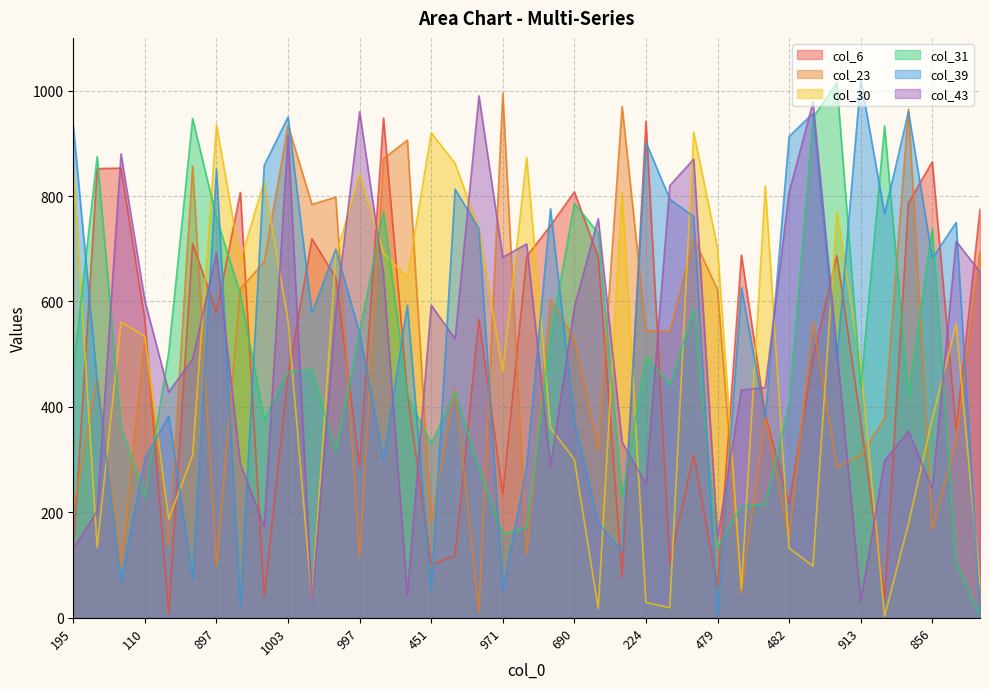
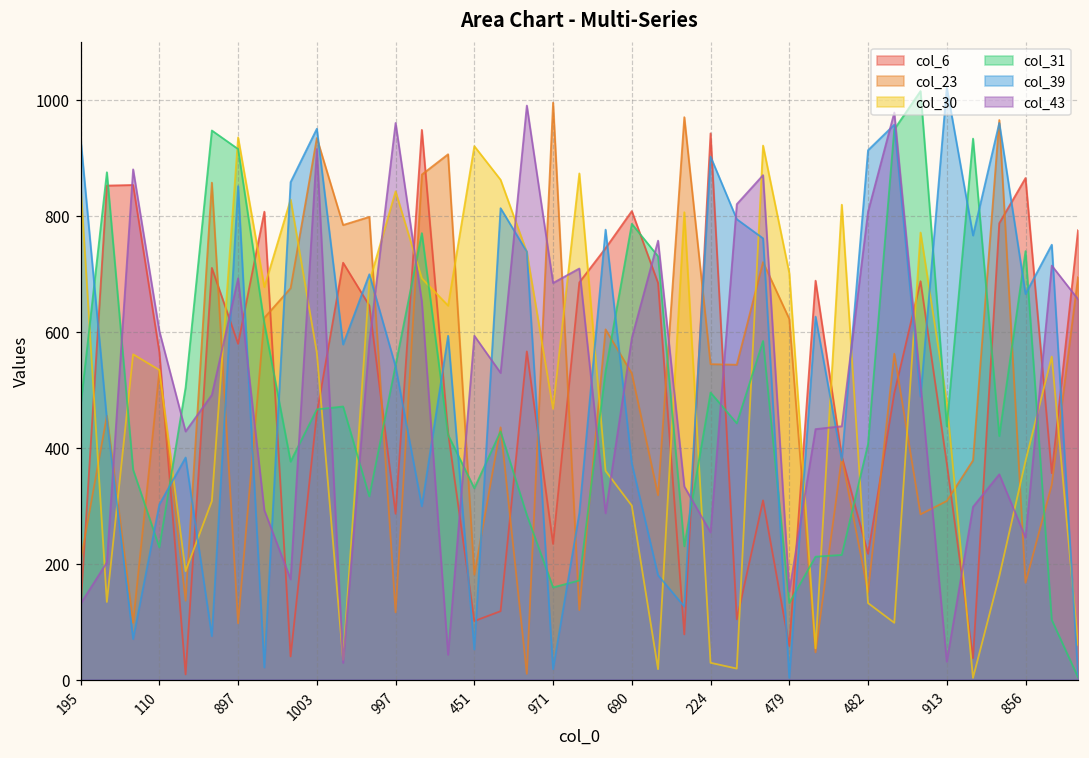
  {
    "col_31": {
      "195": 470,
      "110": 230,
-     "897": 760,
+     "897": 920,
      "1003": 470,
      "451": 330,
      "971": 160,
      "690": 790,
      "224": 500,
      "479": 130,
      "482": 410,
      "913": 440,
      "856": 740
    },
    "col_39": {
      "195": 930,
      "110": 300,
      "897": 850,
      "1003": 950,
      "451": 50,
-     "971": 50,
+     "971": 20,
      "690": 370,
      "224": 900,
      "479": 0,
      "482": 910,
-     "856": 680
+     "856": 670
    },
    "col_43": {
      "195": 130,
      "110": 600,
      "897": 690,
      "1003": 920,
      "997": 960,
      "451": 590,
      "971": 680,
      "690": 590,
      "224": 250,
      "479": 150,
      "482": 810,
      "913": 30,
      "856": 250
    }
  }
